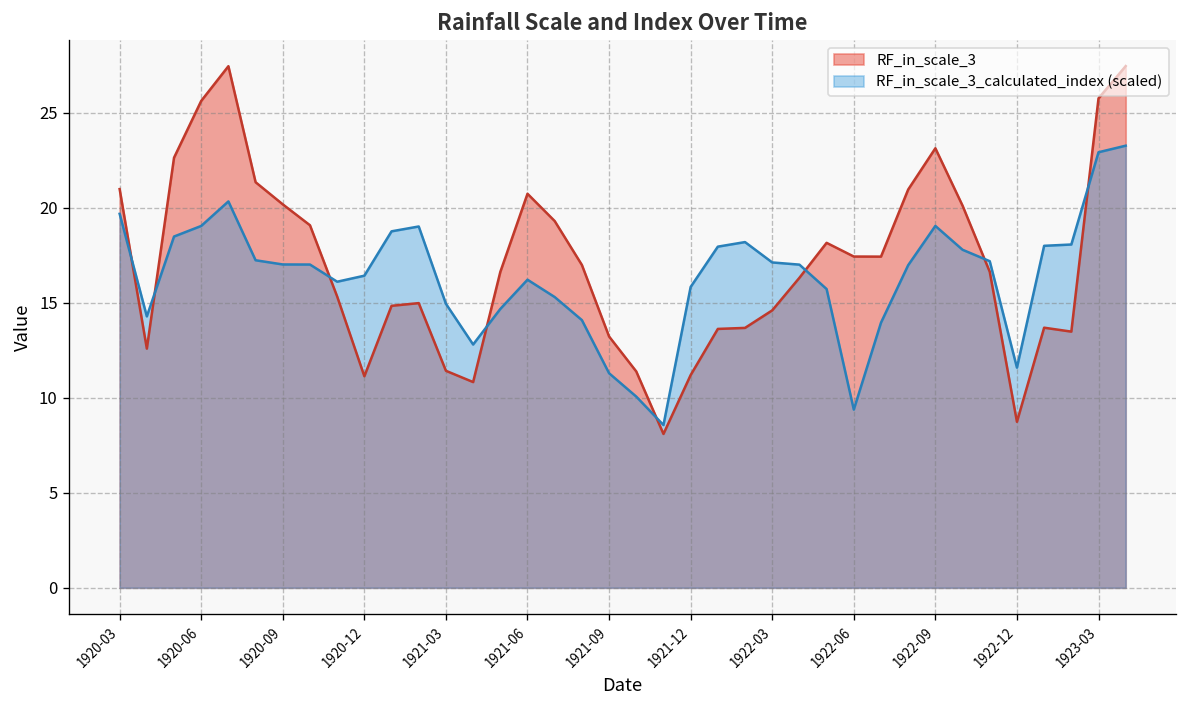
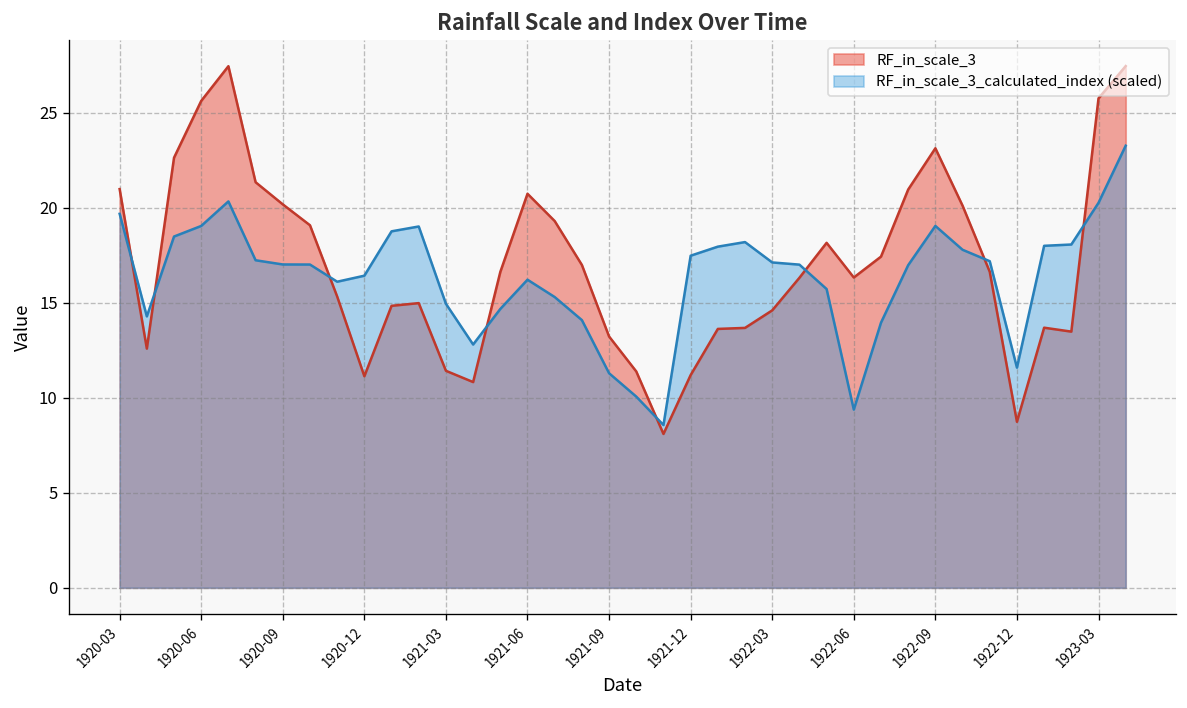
  {
    "RF_in_scale_3": {
      "1920-03": 21.0,
      "1920-06": 25.6,
      "1920-09": 20.2,
      "1920-12": 11.1,
      "1921-03": 11.4,
      "1921-06": 20.7,
      "1921-09": 13.2,
      "1921-12": 11.2,
      "1922-03": 14.6,
-     "1922-06": 17.4,
+     "1922-06": 16.3,
      "1922-09": 23.1,
      "1922-12": 8.7,
      "1923-03": 25.8
    },
    "RF_in_scale_3_calculated_index (scaled)": {
      "1920-03": 19.7,
      "1920-06": 19.0,
      "1920-09": 17.0,
      "1920-12": 16.4,
      "1921-03": 14.9,
      "1921-06": 16.2,
      "1921-09": 11.3,
-     "1921-12": 15.8,
+     "1921-12": 17.5,
      "1922-03": 17.1,
      "1922-06": 9.4,
      "1922-09": 19.0,
      "1922-12": 11.6,
-     "1923-03": 22.9
+     "1923-03": 20.3
    }
  }
